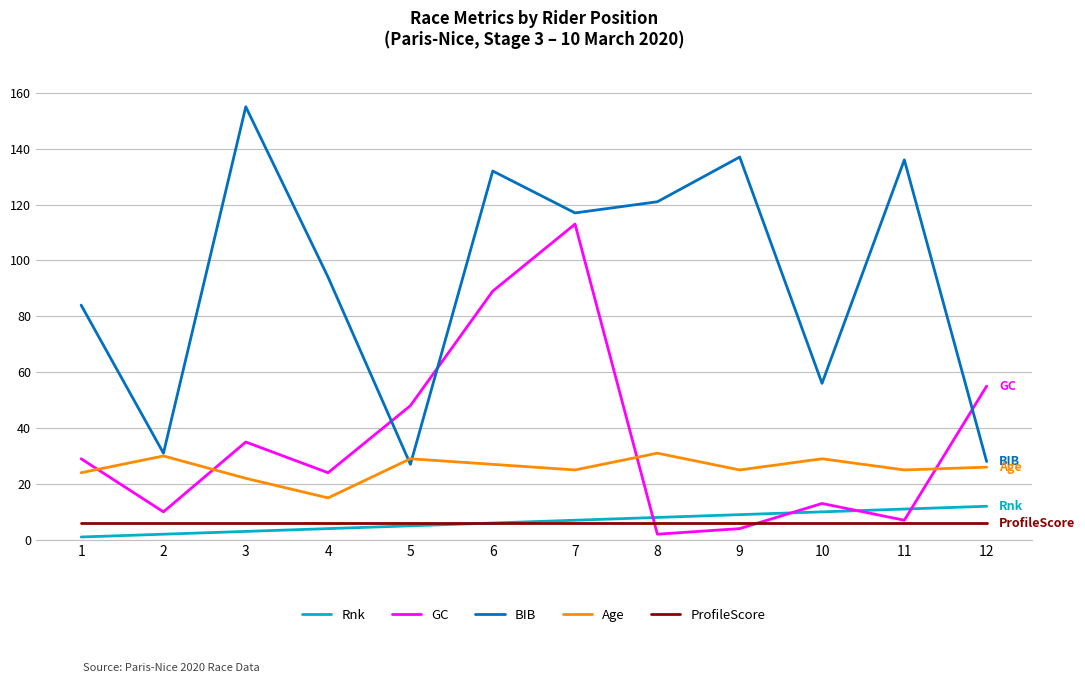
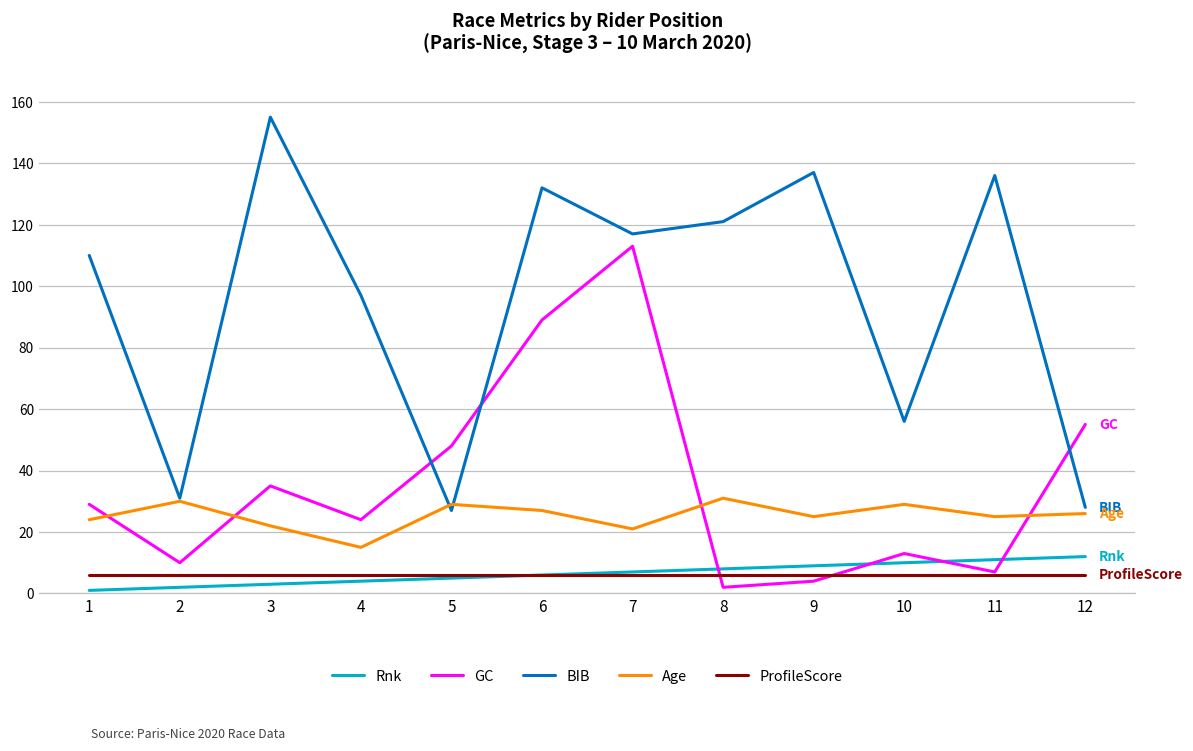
  {
    "Rnk": {
      "1": 1,
      "2": 2,
      "3": 3,
      "4": 4,
      "5": 5,
      "7": 7,
      "8": 8,
      "9": 9,
      "10": 10,
      "11": 11,
      "12": 12
    },
    "GC": {
      "1": 29,
      "2": 10,
      "3": 35,
      "4": 24,
      "5": 48,
      "6": 89,
      "7": 113,
      "8": 2,
      "9": 4,
      "10": 13,
      "11": 7,
      "12": 55
    },
    "BIB": {
-     "1": 84,
+     "1": 110,
      "2": 31,
      "3": 155,
-     "4": 94,
+     "4": 97,
      "5": 27,
      "6": 132,
      "7": 117,
      "8": 121,
      "9": 137,
      "10": 56,
      "11": 136,
      "12": 28
    },
    "Age": {
      "1": 24,
      "2": 30,
      "3": 22,
      "4": 15,
      "5": 29,
      "6": 27,
-     "7": 25,
+     "7": 21,
      "8": 31,
      "9": 25,
      "10": 29,
      "11": 25,
      "12": 26
    },
    "ProfileScore": {
      "1": 6,
      "2": 6,
      "3": 6,
      "4": 6,
      "5": 6,
      "7": 6,
      "8": 6,
      "9": 6,
      "10": 6,
      "11": 6,
      "12": 6
    }
  }
